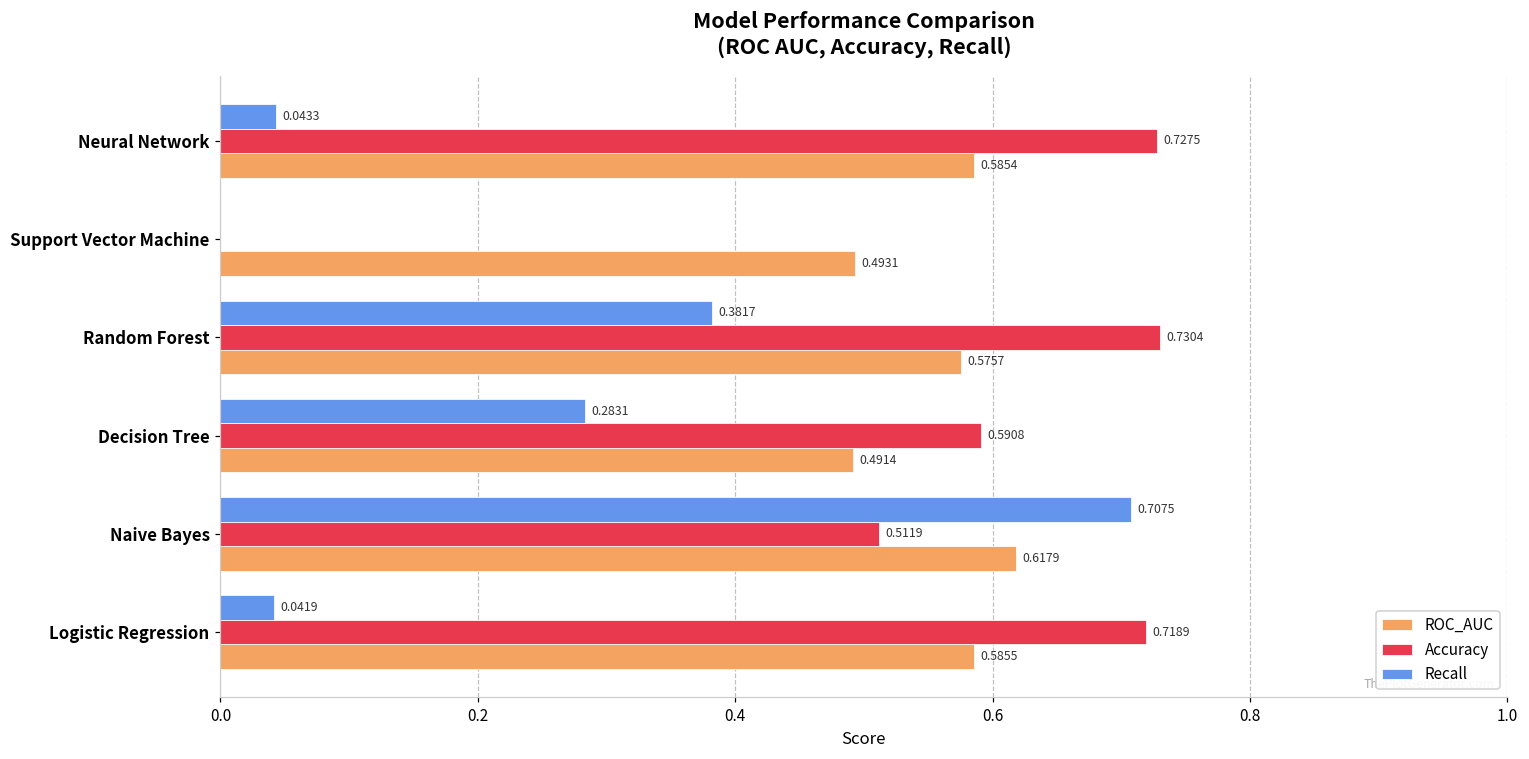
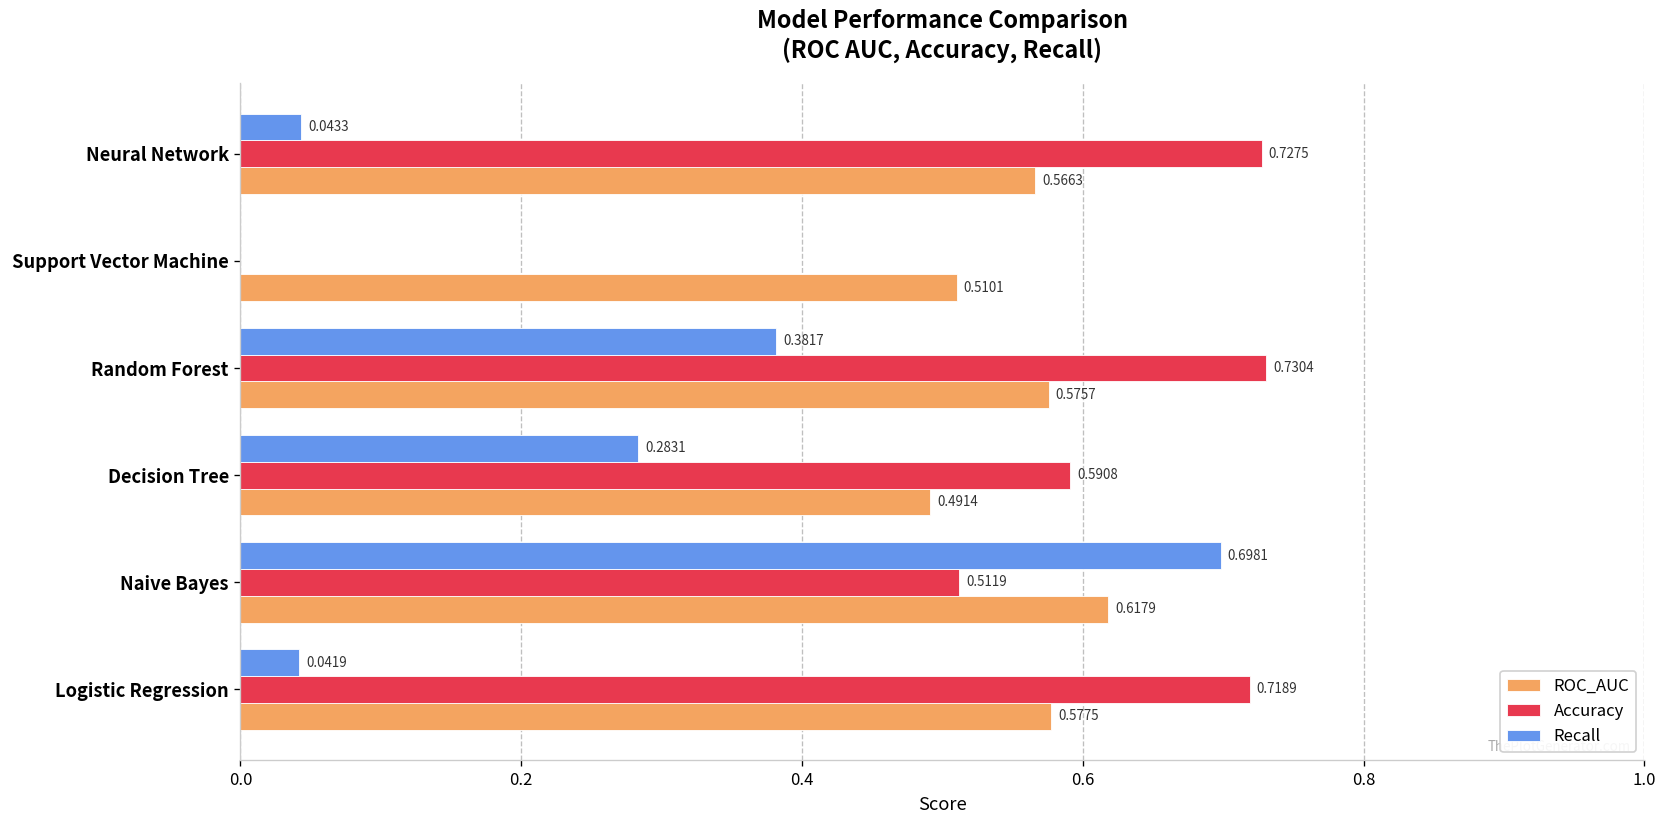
  {
    "ROC_AUC": {
-     "Neural Network": 0.5854,
-     "Support Vector Machine": 0.4931,
+     "Neural Network": 0.5663,
+     "Support Vector Machine": 0.5101,
      "Random Forest": 0.5757,
      "Decision Tree": 0.4914,
      "Naive Bayes": 0.6179,
-     "Logistic Regression": 0.5855
+     "Logistic Regression": 0.5775
    },
    "Accuracy": {
      "Neural Network": 0.7275,
      "Random Forest": 0.7304,
      "Decision Tree": 0.5908,
      "Naive Bayes": 0.5119,
      "Logistic Regression": 0.7189
    },
    "Recall": {
      "Neural Network": 0.0433,
      "Random Forest": 0.3817,
      "Decision Tree": 0.2831,
-     "Naive Bayes": 0.7075,
+     "Naive Bayes": 0.6981,
      "Logistic Regression": 0.0419
    }
  }
